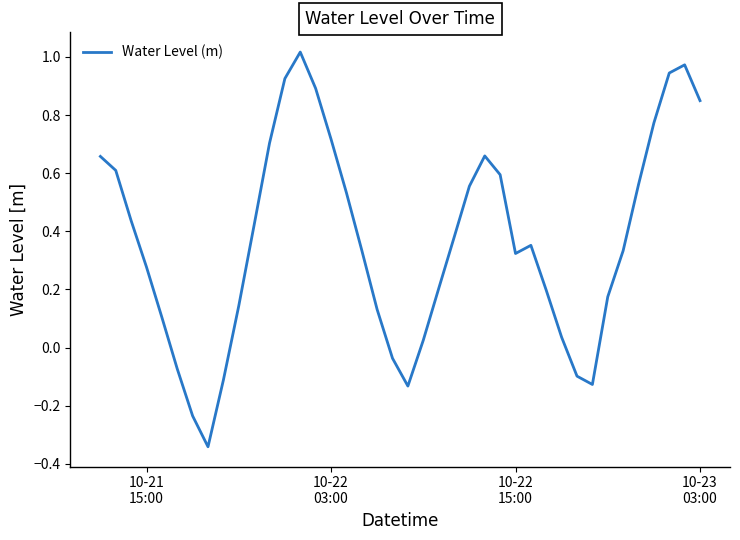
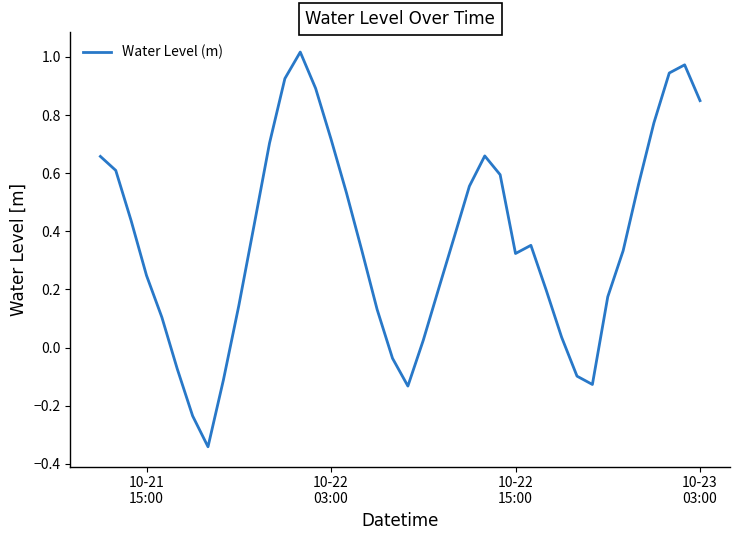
  {
-   "10-21 15:00": 0.28,
+   "10-21 15:00": 0.25,
    "10-22 03:00": 0.72,
    "10-22 15:00": 0.32,
    "10-23 03:00": 0.85
  }
